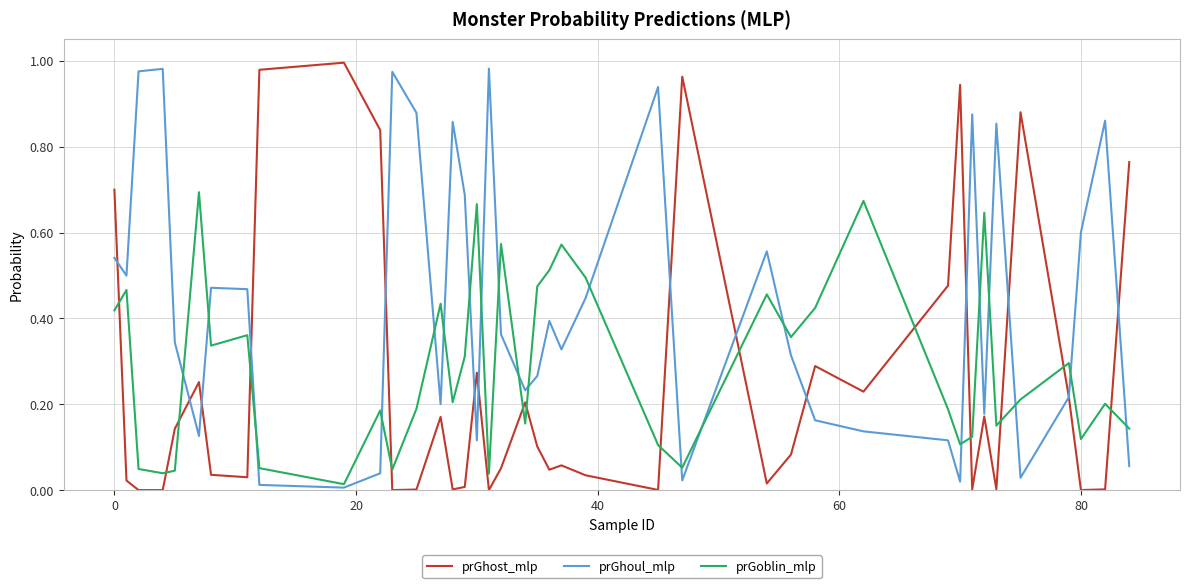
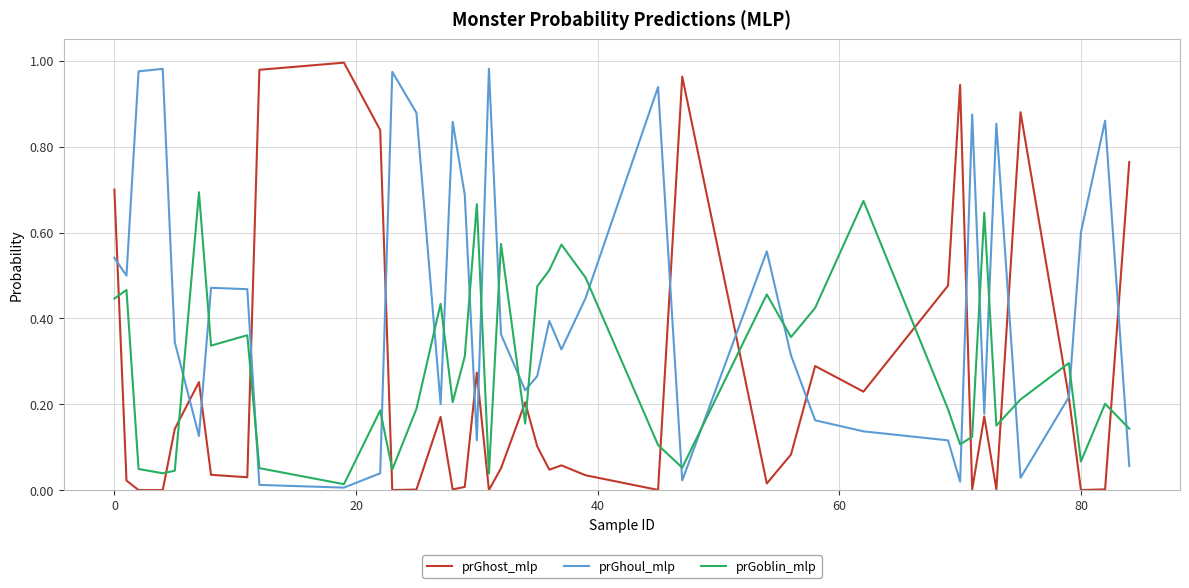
  {
    "prGhost_mlp": {
      "0": 0.70,
      "80": 0.00
    },
    "prGhoul_mlp": {
      "0": 0.54,
      "80": 0.60
    },
    "prGoblin_mlp": {
-     "0": 0.42,
-     "80": 0.12
+     "0": 0.45,
+     "80": 0.07
    }
  }
